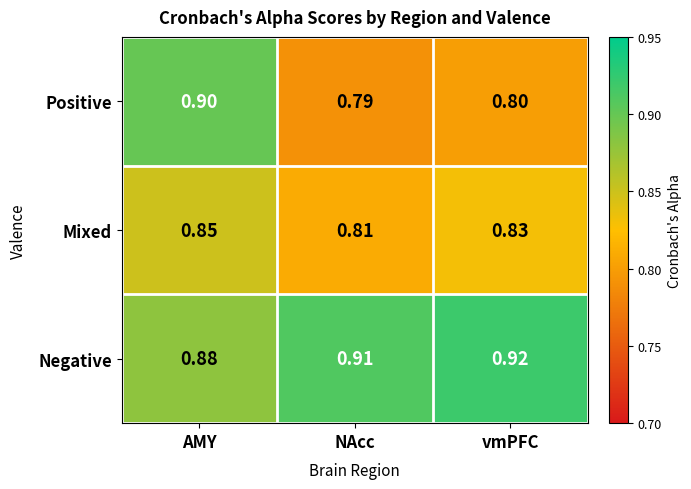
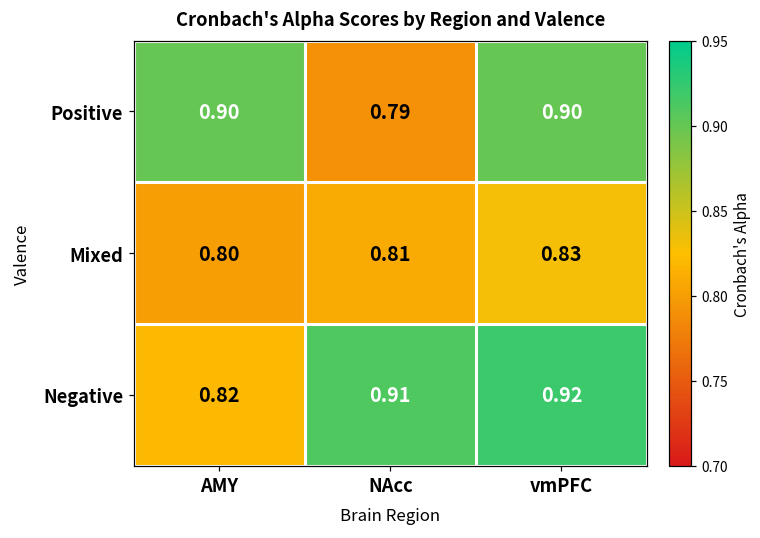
  {
    "Positive": {
      "AMY": 0.90,
      "NAcc": 0.79,
-     "vmPFC": 0.80
+     "vmPFC": 0.90
    },
    "Mixed": {
-     "AMY": 0.85,
+     "AMY": 0.80,
      "NAcc": 0.81,
      "vmPFC": 0.83
    },
    "Negative": {
-     "AMY": 0.88,
+     "AMY": 0.82,
      "NAcc": 0.91,
      "vmPFC": 0.92
    }
  }
